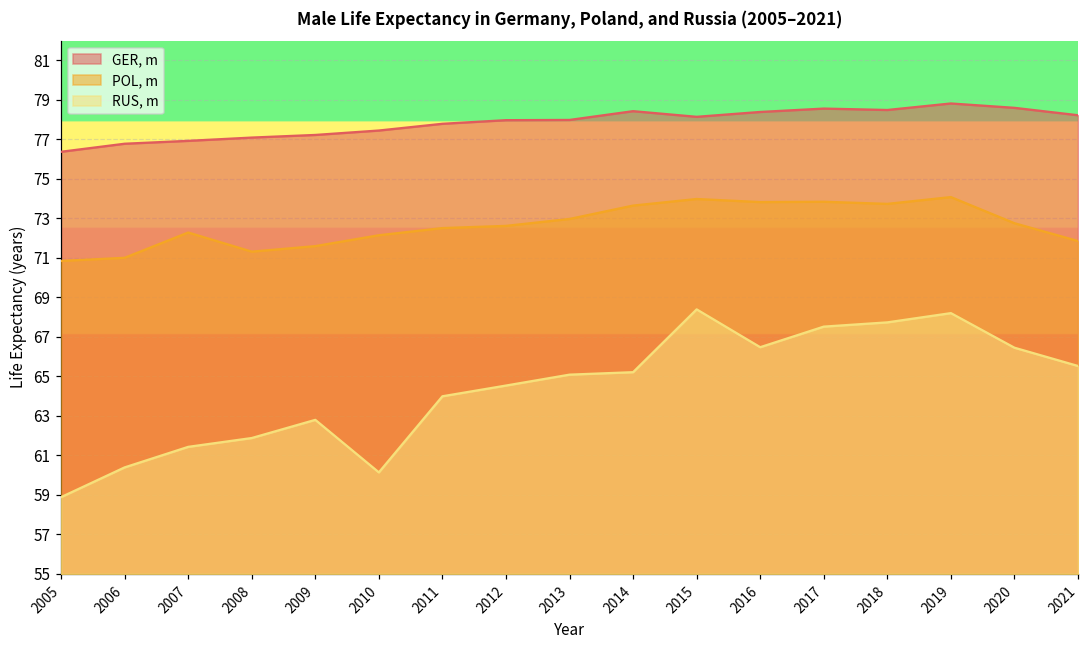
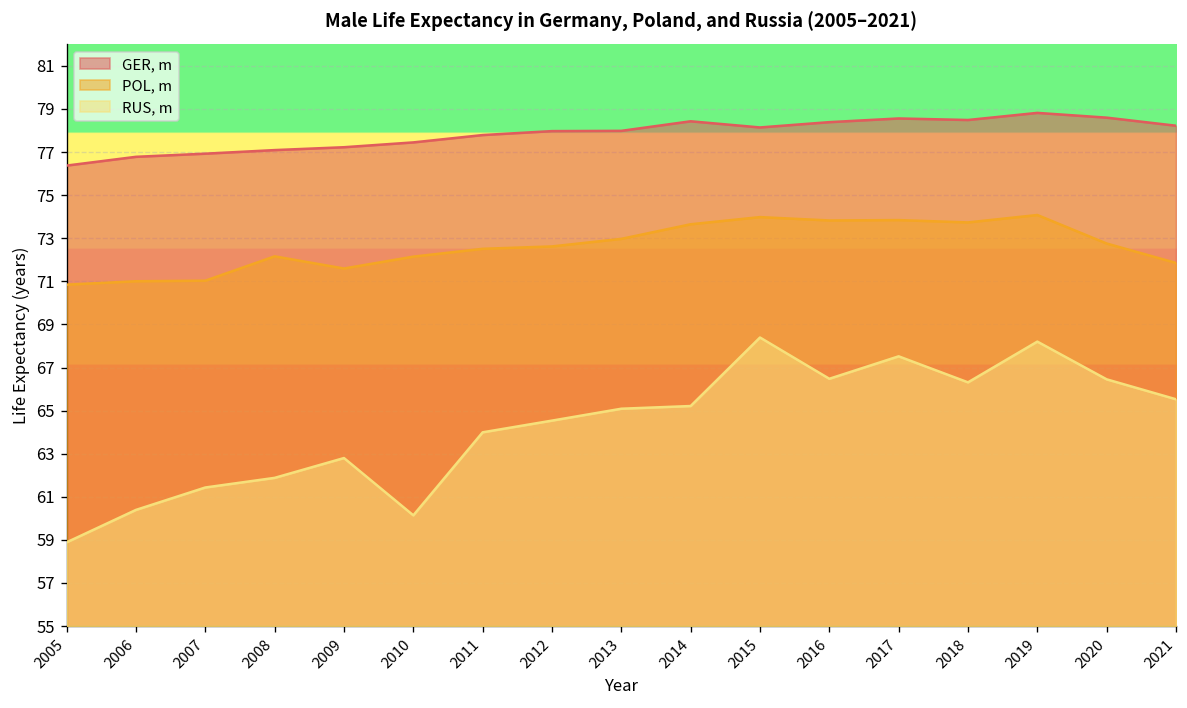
  {
    "GER, m": {
      "2005": 76.4,
      "2006": 76.8,
      "2007": 76.9,
      "2008": 77.1,
      "2009": 77.2,
      "2010": 77.4,
      "2011": 77.8,
      "2012": 78.0,
      "2013": 78.0,
      "2014": 78.4,
      "2015": 78.1,
      "2016": 78.4,
      "2017": 78.6,
      "2018": 78.5,
      "2019": 78.8,
      "2020": 78.6,
      "2021": 78.2
    },
    "POL, m": {
      "2005": 70.8,
      "2006": 71.0,
-     "2007": 72.3,
-     "2008": 71.3,
+     "2007": 71.0,
+     "2008": 72.2,
      "2009": 71.6,
      "2010": 72.1,
      "2011": 72.5,
      "2012": 72.6,
      "2013": 73.0,
      "2014": 73.6,
      "2015": 74.0,
      "2016": 73.8,
      "2017": 73.8,
      "2018": 73.7,
      "2019": 74.1,
      "2020": 72.8,
      "2021": 71.9
    },
    "RUS, m": {
      "2005": 58.9,
      "2006": 60.4,
      "2007": 61.4,
      "2008": 61.9,
      "2009": 62.8,
      "2010": 60.1,
      "2011": 64.0,
      "2012": 64.5,
      "2013": 65.1,
      "2014": 65.2,
      "2015": 68.4,
      "2016": 66.5,
      "2017": 67.5,
-     "2018": 67.7,
+     "2018": 66.3,
      "2019": 68.2,
      "2020": 66.5,
      "2021": 65.5
    }
  }
